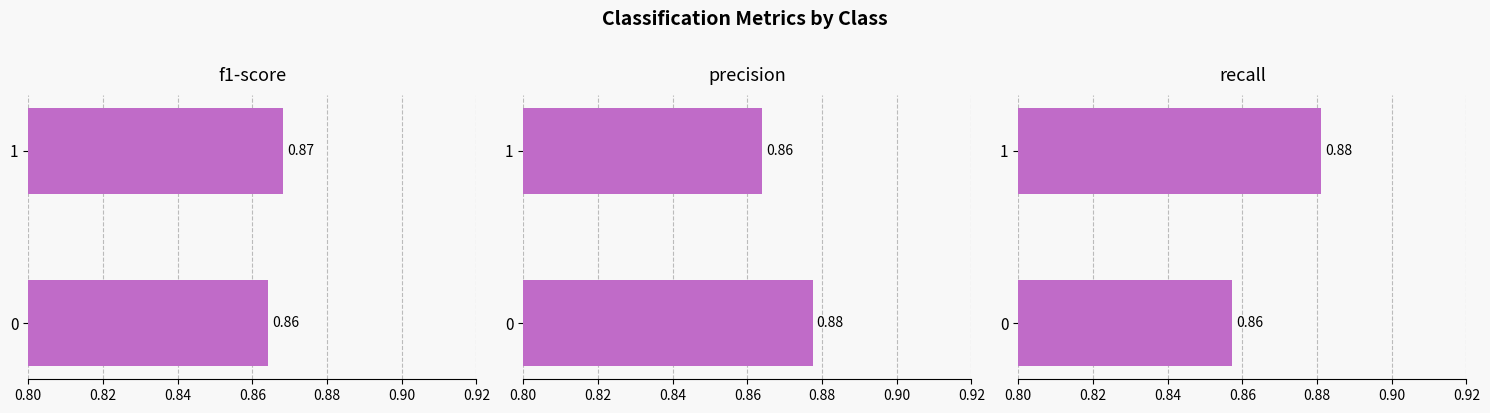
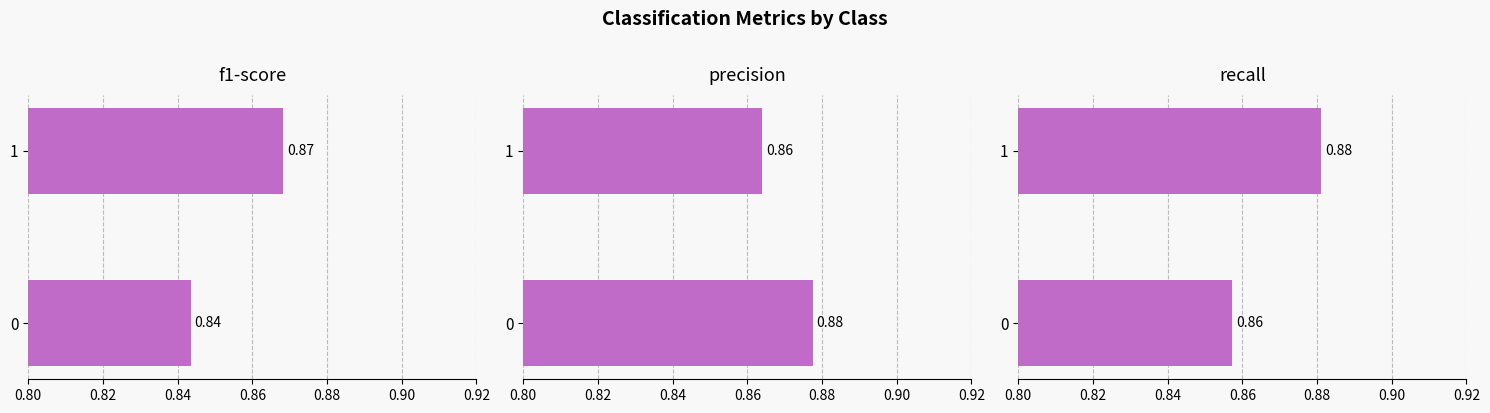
  {
    "f1-score": {
      "1": 0.87,
-     "0": 0.86
+     "0": 0.84
    },
    "precision": {
      "1": 0.86,
      "0": 0.88
    },
    "recall": {
      "1": 0.88,
      "0": 0.86
    }
  }
